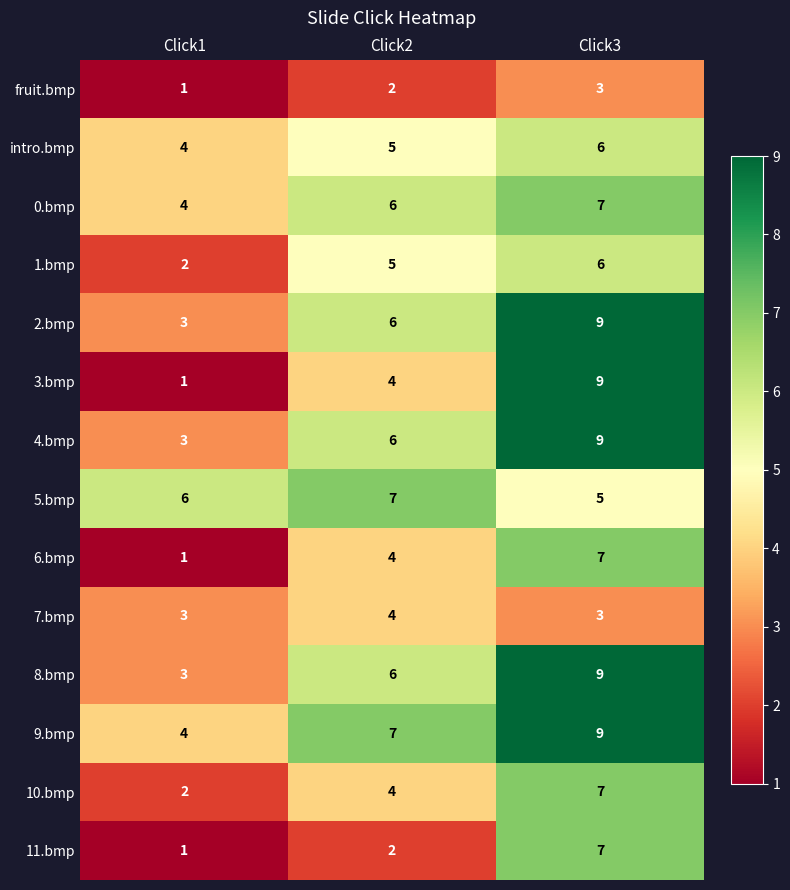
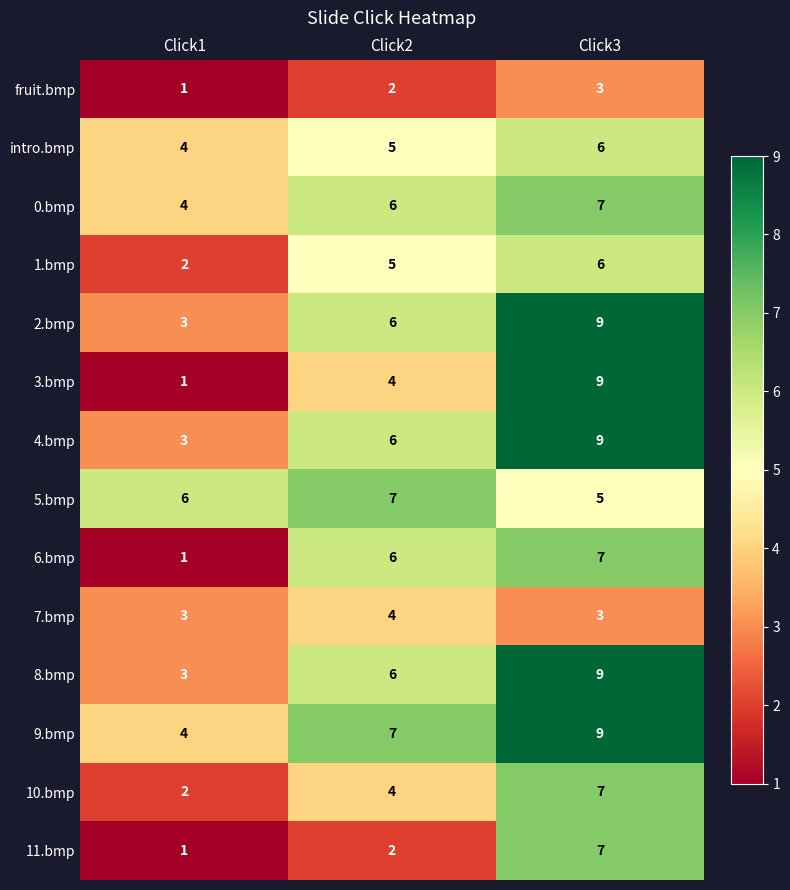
  {
    "fruit.bmp": {
      "Click1": 1,
      "Click2": 2,
      "Click3": 3
    },
    "intro.bmp": {
      "Click1": 4,
      "Click2": 5,
      "Click3": 6
    },
    "0.bmp": {
      "Click1": 4,
      "Click2": 6,
      "Click3": 7
    },
    "1.bmp": {
      "Click1": 2,
      "Click2": 5,
      "Click3": 6
    },
    "2.bmp": {
      "Click1": 3,
      "Click2": 6,
      "Click3": 9
    },
    "3.bmp": {
      "Click1": 1,
      "Click2": 4,
      "Click3": 9
    },
    "4.bmp": {
      "Click1": 3,
      "Click2": 6,
      "Click3": 9
    },
    "5.bmp": {
      "Click1": 6,
      "Click2": 7,
      "Click3": 5
    },
    "6.bmp": {
      "Click1": 1,
-     "Click2": 4,
+     "Click2": 6,
      "Click3": 7
    },
    "7.bmp": {
      "Click1": 3,
      "Click2": 4,
      "Click3": 3
    },
    "8.bmp": {
      "Click1": 3,
      "Click2": 6,
      "Click3": 9
    },
    "9.bmp": {
      "Click1": 4,
      "Click2": 7,
      "Click3": 9
    },
    "10.bmp": {
      "Click1": 2,
      "Click2": 4,
      "Click3": 7
    },
    "11.bmp": {
      "Click1": 1,
      "Click2": 2,
      "Click3": 7
    }
  }
